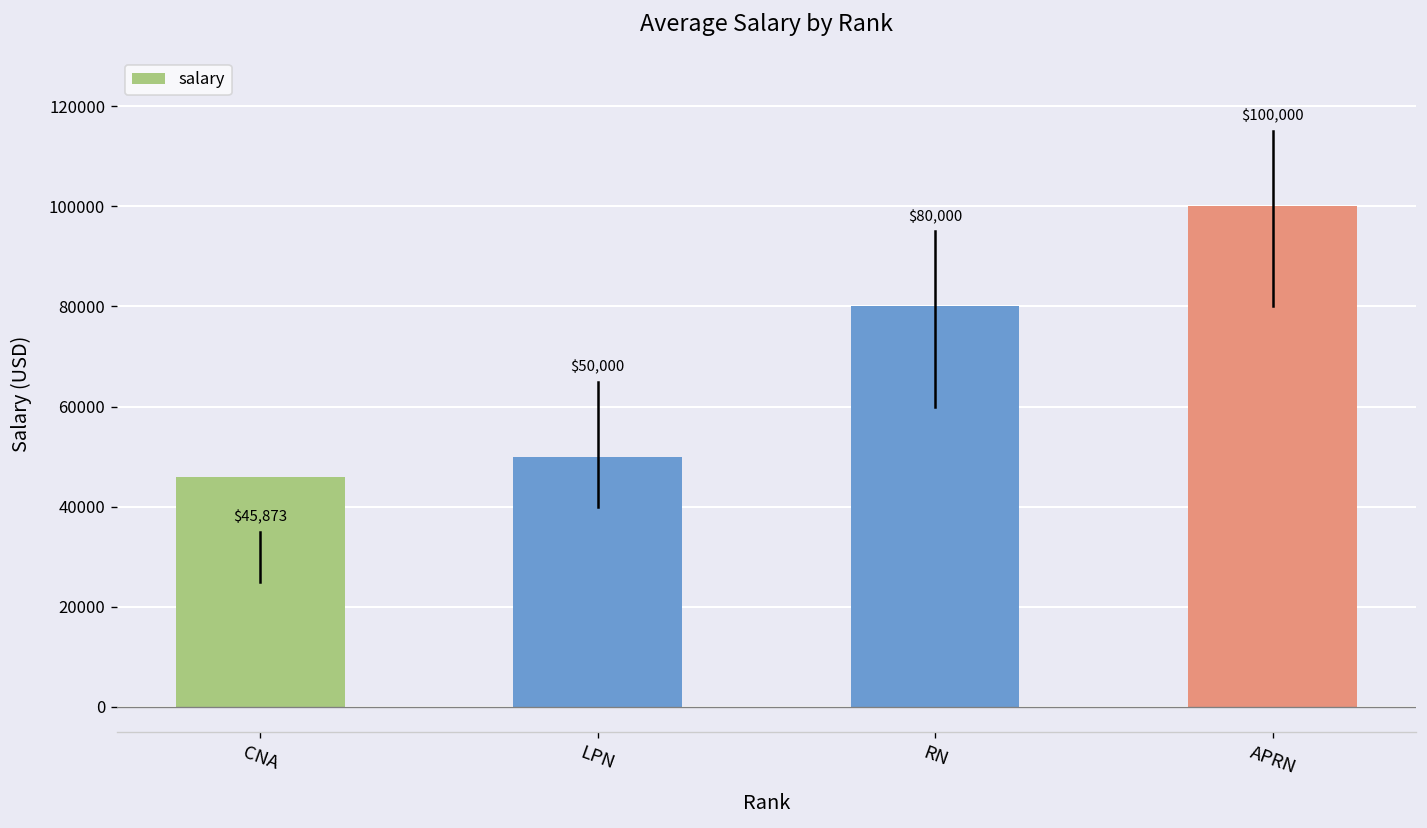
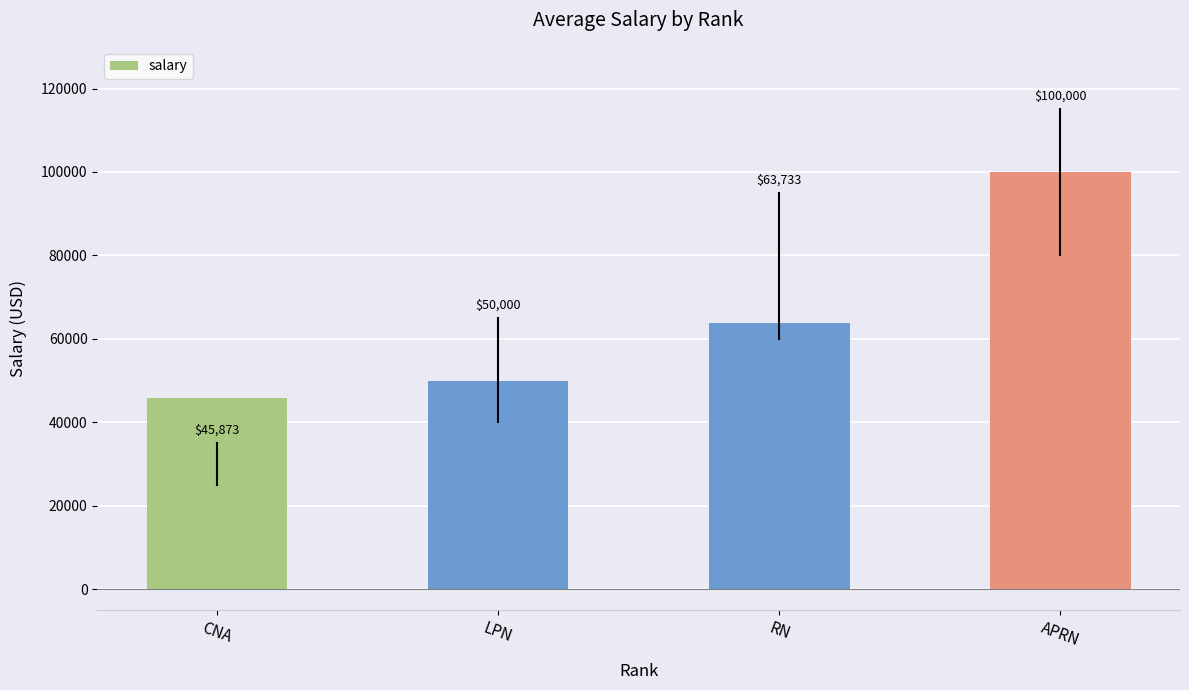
  {
    "salary": {
      "CNA": "$45,873",
-     "RN": "$80,000"
+     "RN": "$63,733"
    }
  }
